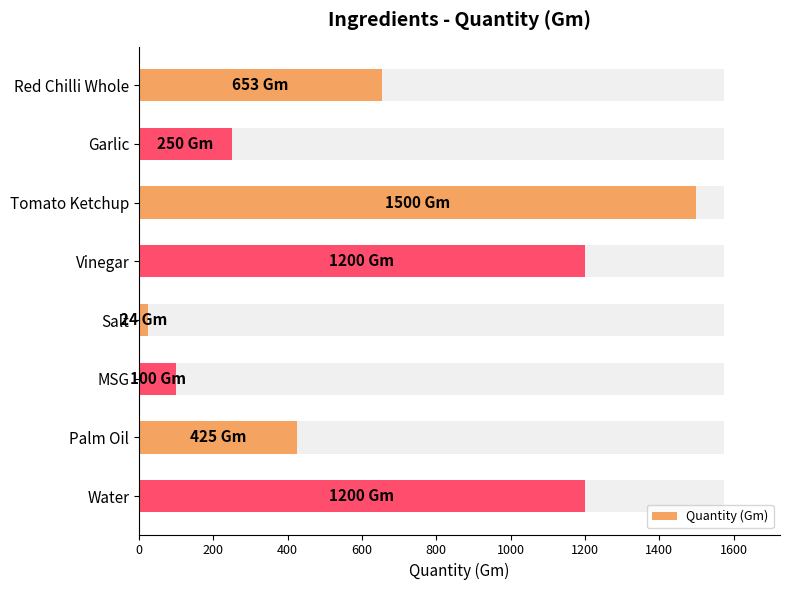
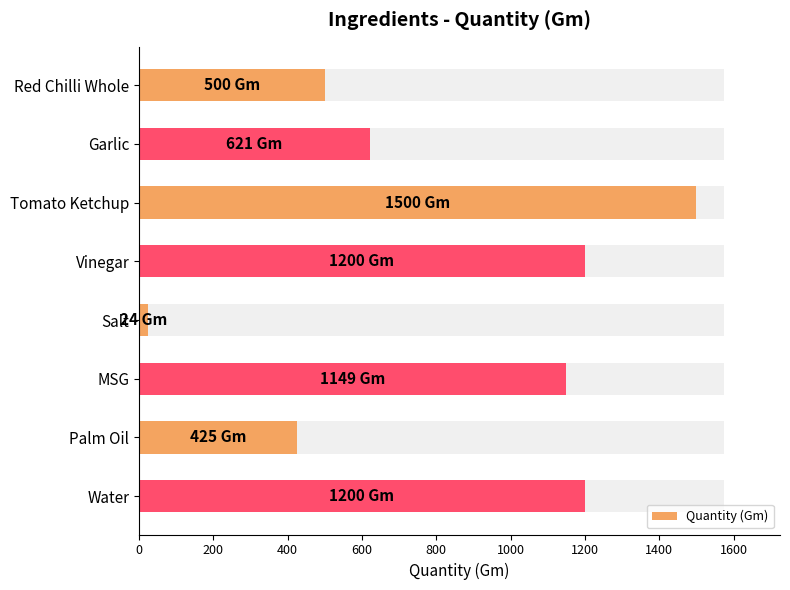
  {
    "Quantity (Gm)": {
-     "Red Chilli Whole": 653,
-     "Garlic": 250,
-     "MSG": 100
+     "Red Chilli Whole": 500,
+     "Garlic": 621,
+     "MSG": 1149
    }
  }
